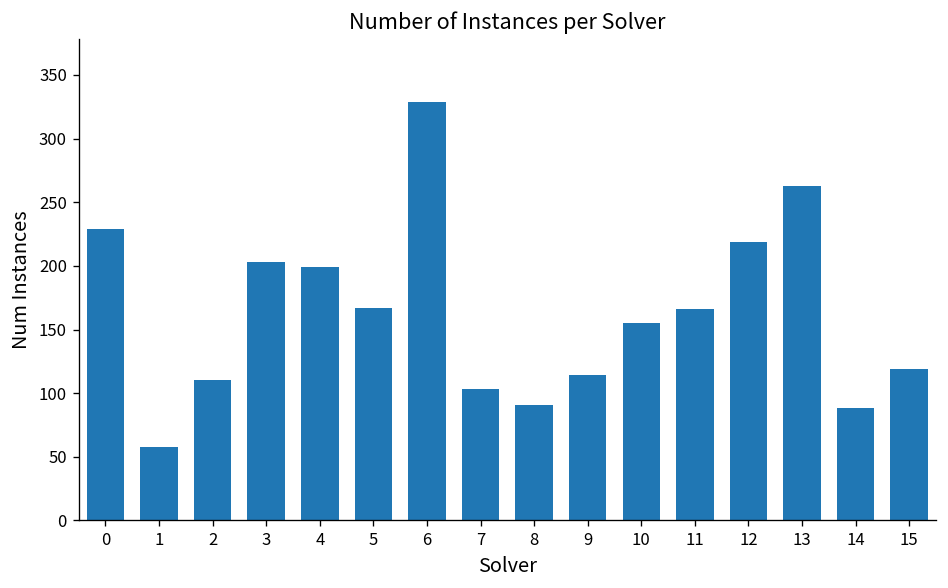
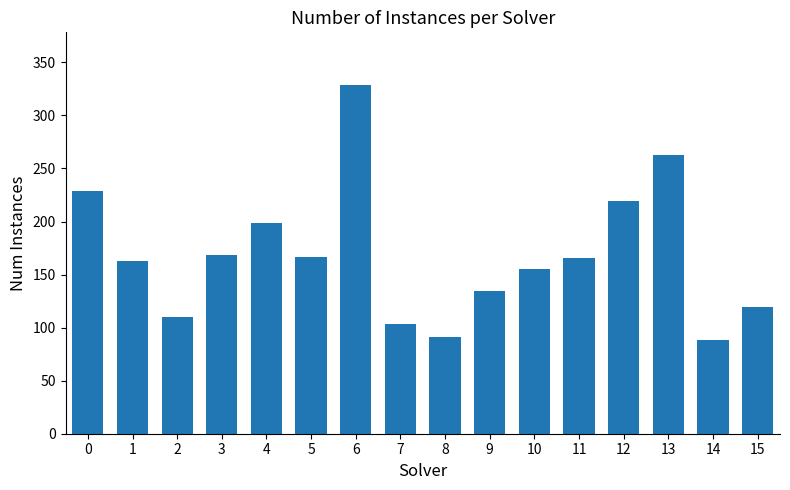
  {
    "0": 229,
-   "1": 58,
+   "1": 163,
    "2": 110,
-   "3": 203,
+   "3": 168,
    "4": 199,
    "5": 167,
    "6": 329,
    "7": 103,
    "8": 91,
-   "9": 114,
+   "9": 135,
    "10": 155,
    "11": 166,
    "12": 219,
    "13": 263,
    "14": 88,
    "15": 119
  }
